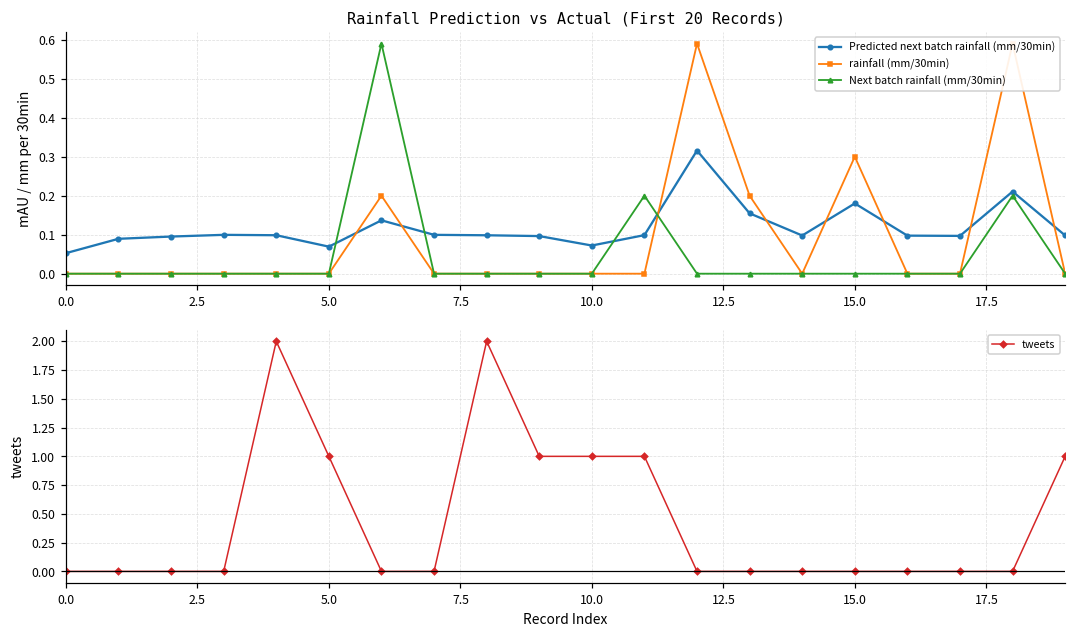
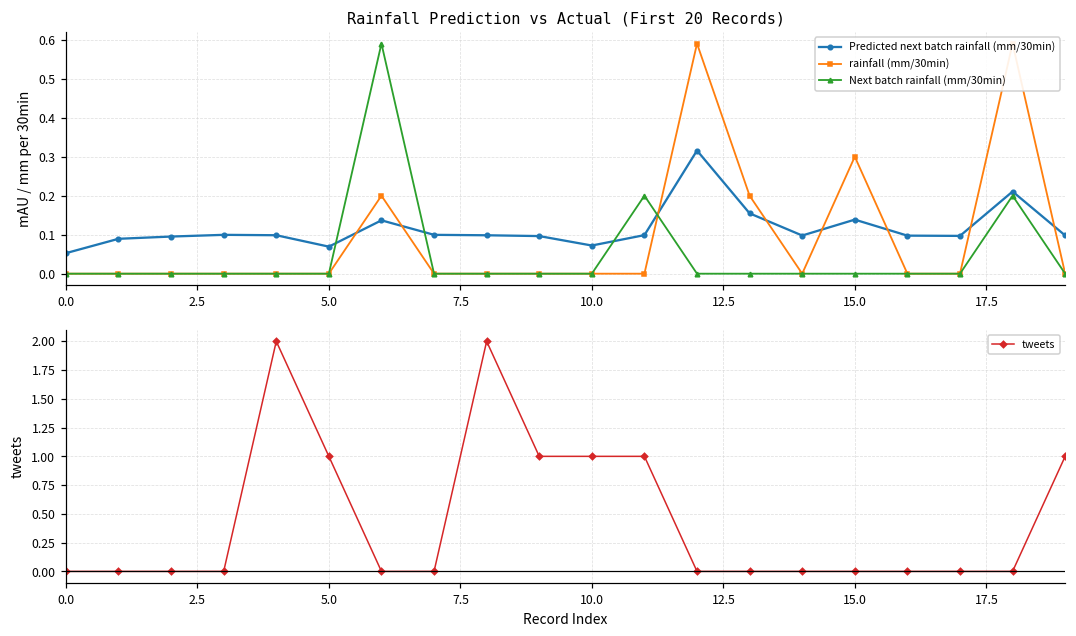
  {
    "Rainfall Prediction vs Actual (First 20 Records)": {
      "Predicted next batch rainfall (mm/30min)": {
        "0.0": 0.05,
        "5.0": 0.07,
        "10.0": 0.07,
-       "15.0": 0.18
+       "15.0": 0.14
      },
      "rainfall (mm/30min)": {
        "15.0": 0.30
      },
      "Next batch rainfall (mm/30min)": {
        "15.0": 0.00
      }
    }
  }
